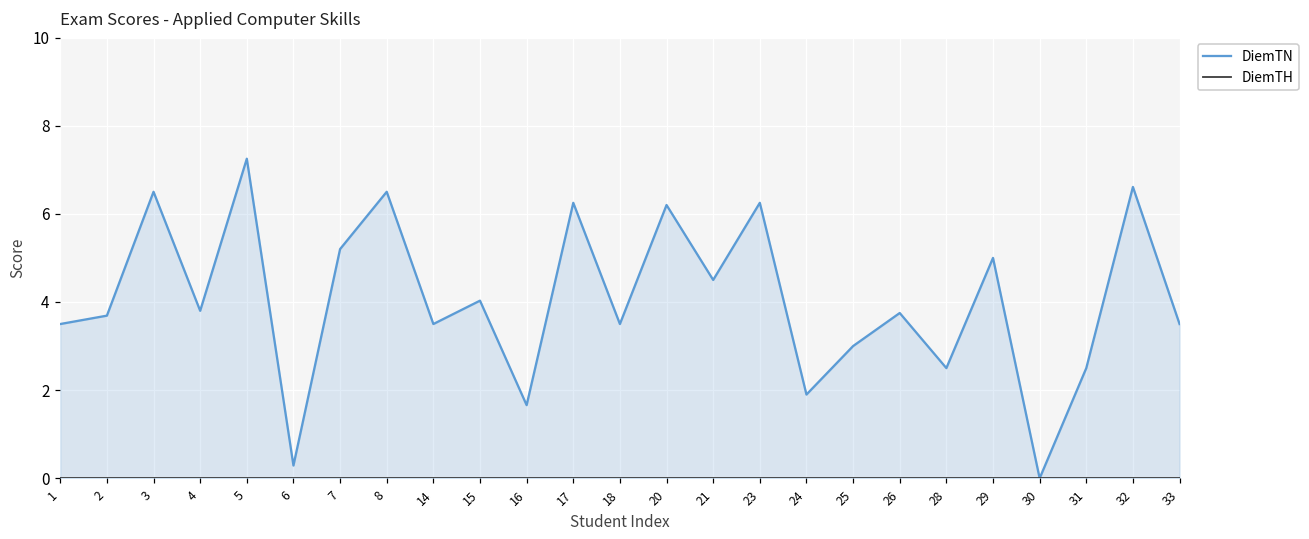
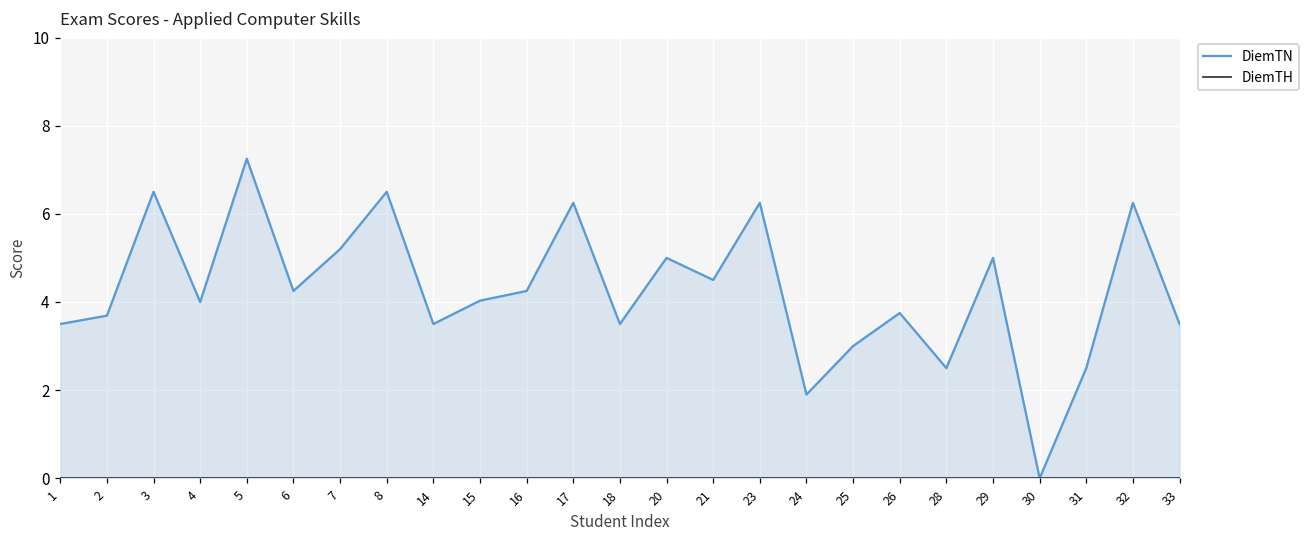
  {
    "DiemTN": {
      "1": 3.5,
      "2": 3.7,
      "3": 6.5,
-     "4": 3.8,
+     "4": 4.0,
      "5": 7.3,
-     "6": 0.3,
+     "6": 4.3,
      "7": 5.2,
      "8": 6.5,
      "14": 3.5,
      "15": 4.0,
-     "16": 1.7,
+     "16": 4.3,
      "17": 6.3,
      "18": 3.5,
-     "20": 6.2,
+     "20": 5.0,
      "21": 4.5,
      "23": 6.3,
      "24": 1.9,
      "25": 3.0,
      "26": 3.8,
      "28": 2.5,
      "29": 5.0,
      "31": 2.5,
-     "32": 6.6,
+     "32": 6.3,
      "33": 3.5
    },
    "DiemTH": {
      "1": 0.0,
      "2": 0.0,
      "3": 0.0,
      "4": 0.0,
      "5": 0.0,
      "6": 0.0,
      "7": 0.0,
      "8": 0.0,
      "14": 0.0,
      "15": 0.0,
      "16": 0.0,
      "17": 0.0,
      "18": 0.0,
      "20": 0.0,
      "21": 0.0,
      "23": 0.0,
      "24": 0.0,
      "25": 0.0,
      "26": 0.0,
      "28": 0.0,
      "29": 0.0,
      "31": 0.0,
      "32": 0.0,
      "33": 0.0
    }
  }
